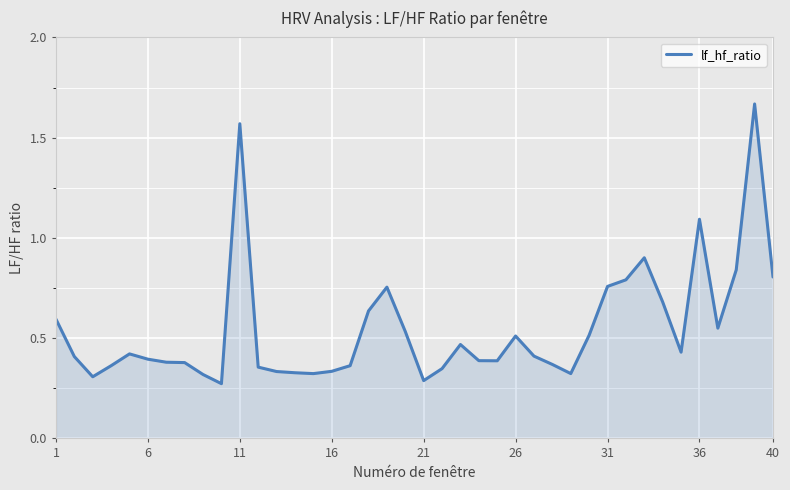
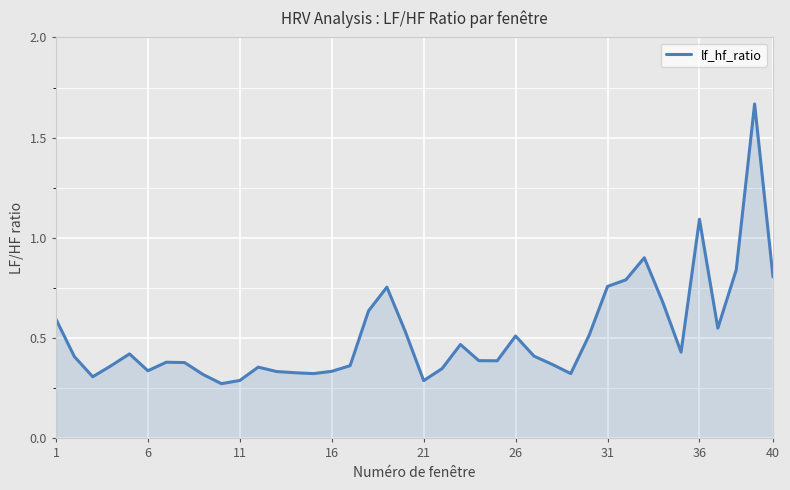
  {
    "1": 0.59,
-   "6": 0.40,
-   "11": 1.57,
+   "6": 0.34,
+   "11": 0.29,
    "16": 0.33,
    "21": 0.29,
    "26": 0.51,
    "31": 0.76,
    "36": 1.09,
    "40": 0.81
  }
